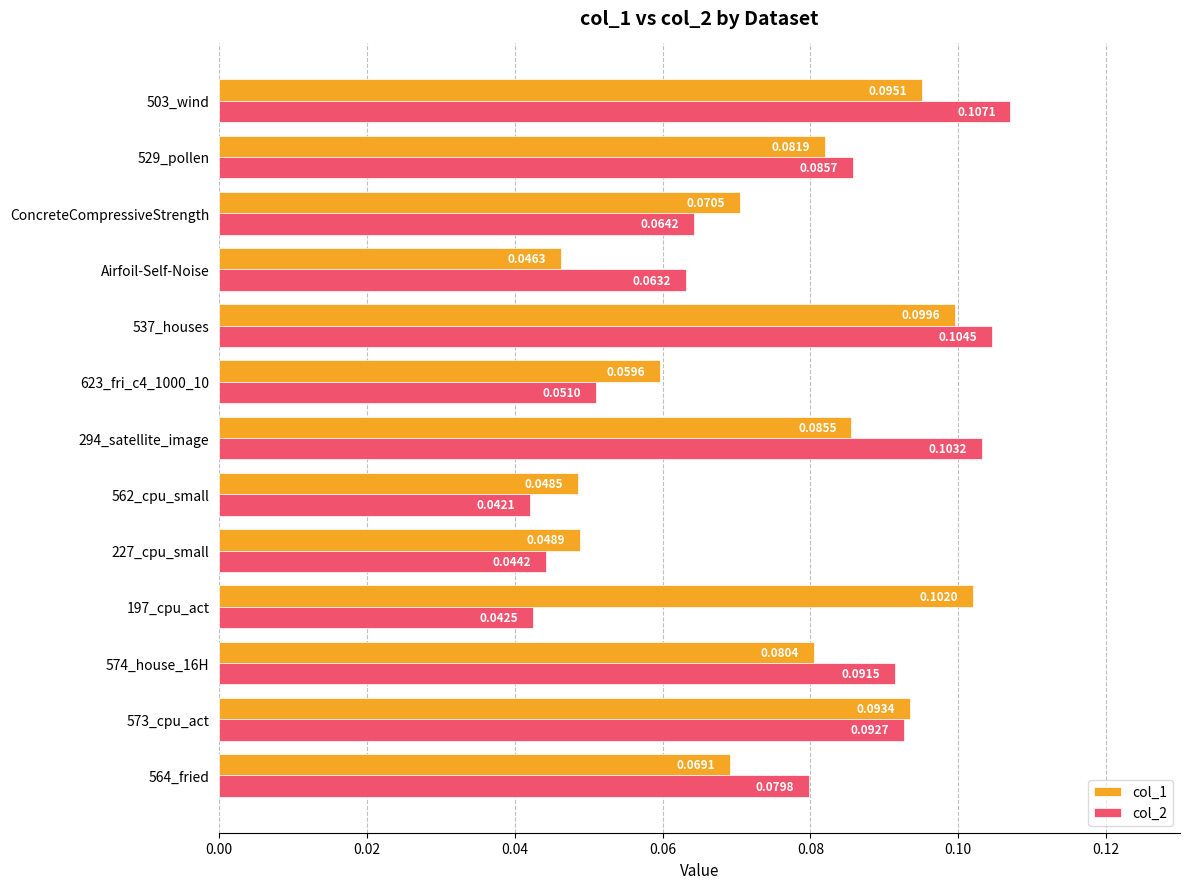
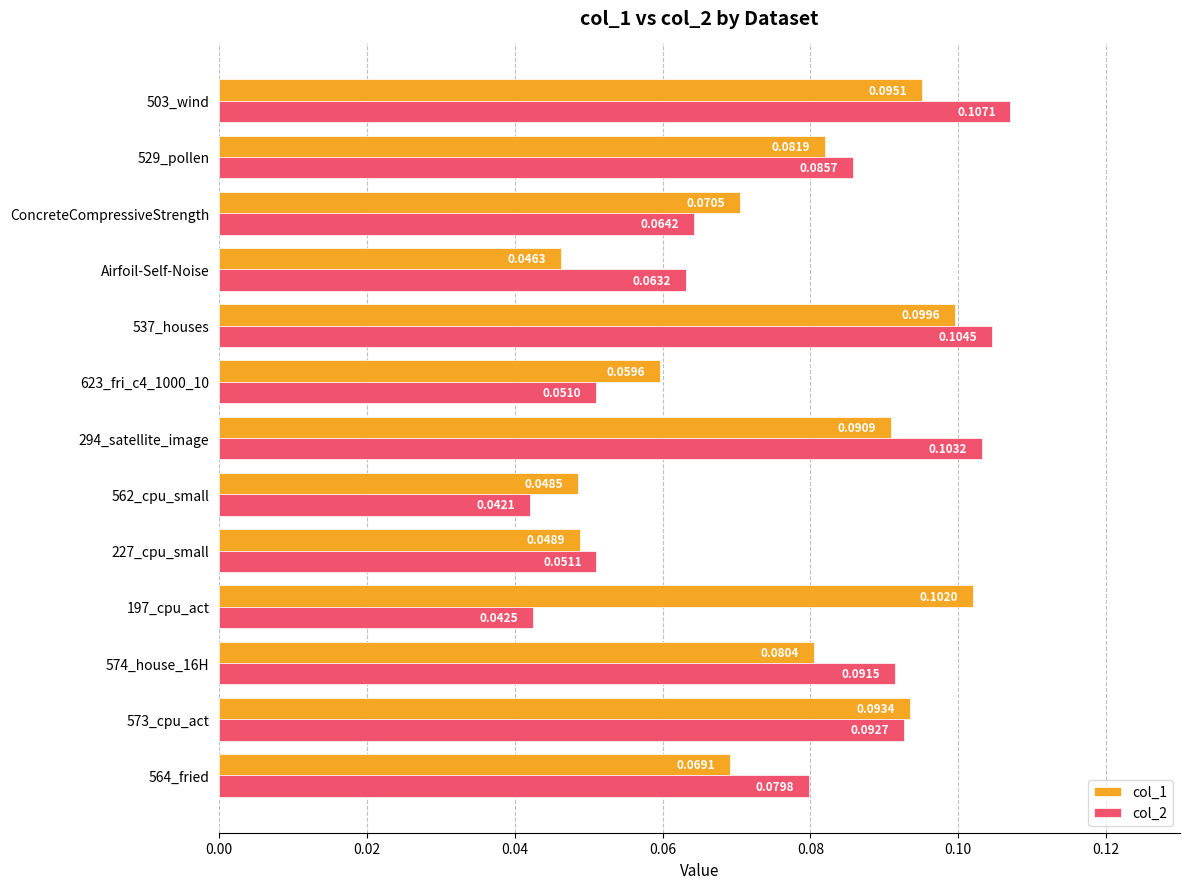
  {
    "col_1": {
      "503_wind": 0.0951,
      "529_pollen": 0.0819,
      "ConcreteCompressiveStrength": 0.0705,
      "Airfoil-Self-Noise": 0.0463,
      "537_houses": 0.0996,
      "623_fri_c4_1000_10": 0.0596,
-     "294_satellite_image": 0.0855,
+     "294_satellite_image": 0.0909,
      "562_cpu_small": 0.0485,
      "227_cpu_small": 0.0489,
      "197_cpu_act": 0.1020,
      "574_house_16H": 0.0804,
      "573_cpu_act": 0.0934,
      "564_fried": 0.0691
    },
    "col_2": {
      "503_wind": 0.1071,
      "529_pollen": 0.0857,
      "ConcreteCompressiveStrength": 0.0642,
      "Airfoil-Self-Noise": 0.0632,
      "537_houses": 0.1045,
      "623_fri_c4_1000_10": 0.0510,
      "294_satellite_image": 0.1032,
      "562_cpu_small": 0.0421,
-     "227_cpu_small": 0.0442,
+     "227_cpu_small": 0.0511,
      "197_cpu_act": 0.0425,
      "574_house_16H": 0.0915,
      "573_cpu_act": 0.0927,
      "564_fried": 0.0798
    }
  }
